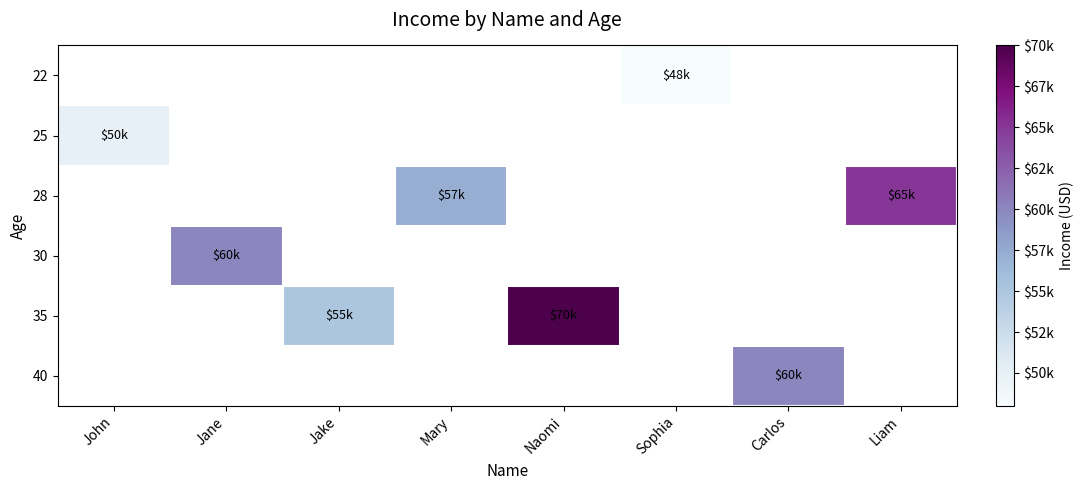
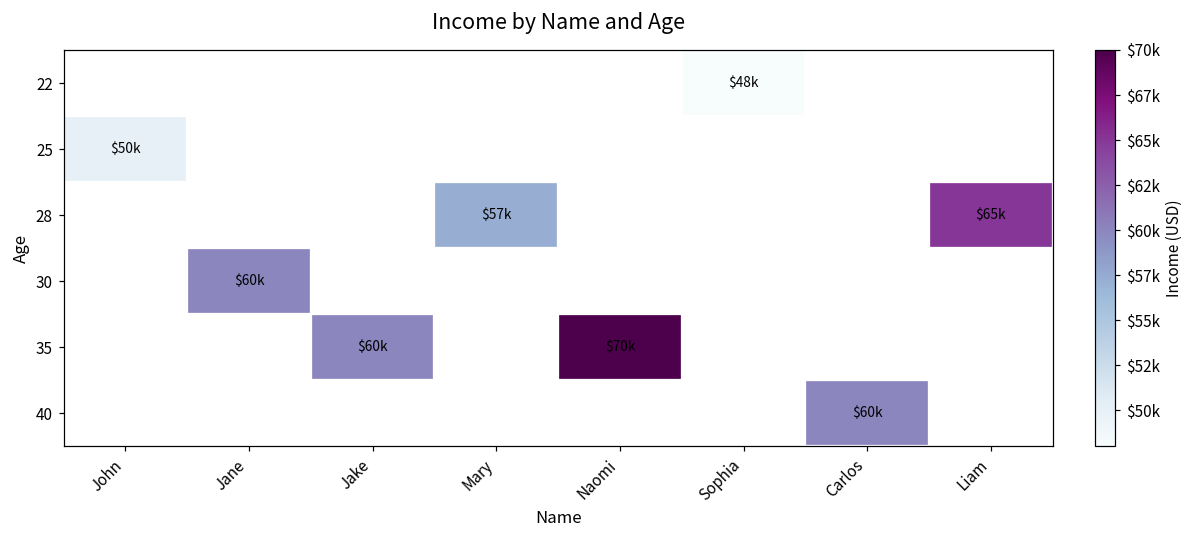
  {
    "22": {
      "Sophia": "$48k"
    },
    "25": {
      "John": "$50k"
    },
    "28": {
      "Mary": "$57k",
      "Liam": "$65k"
    },
    "30": {
      "Jane": "$60k"
    },
    "35": {
-     "Jake": "$55k",
+     "Jake": "$60k",
      "Naomi": "$70k"
    },
    "40": {
      "Carlos": "$60k"
    }
  }
